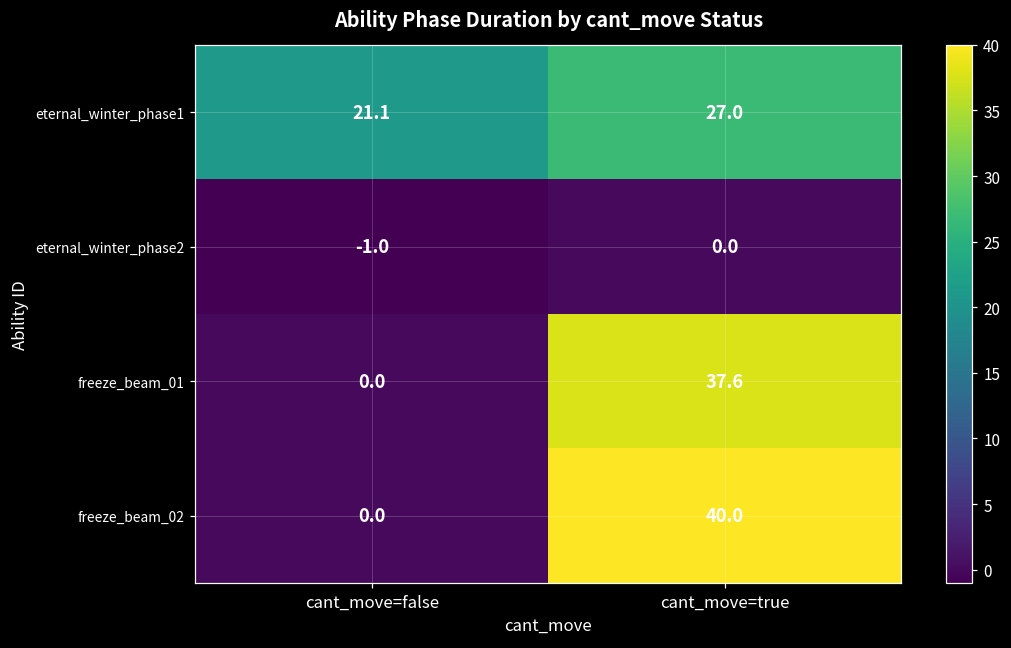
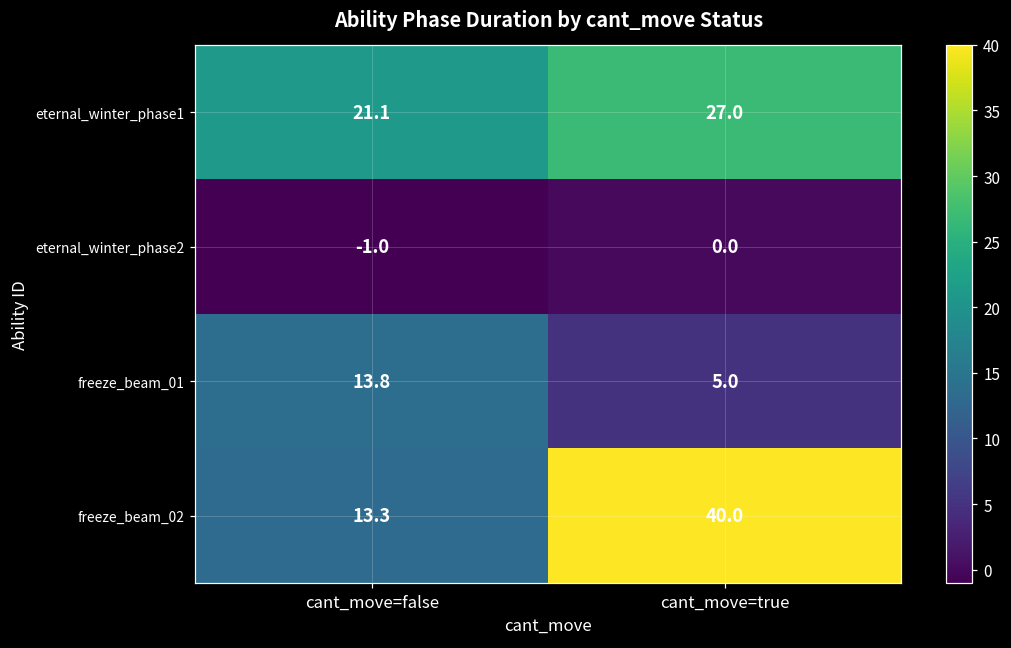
  {
    "eternal_winter_phase1": {
      "cant_move=false": 21.1,
      "cant_move=true": 27.0
    },
    "eternal_winter_phase2": {
      "cant_move=false": -1.0,
      "cant_move=true": 0.0
    },
    "freeze_beam_01": {
-     "cant_move=false": 0.0,
-     "cant_move=true": 37.6
+     "cant_move=false": 13.8,
+     "cant_move=true": 5.0
    },
    "freeze_beam_02": {
-     "cant_move=false": 0.0,
+     "cant_move=false": 13.3,
      "cant_move=true": 40.0
    }
  }
